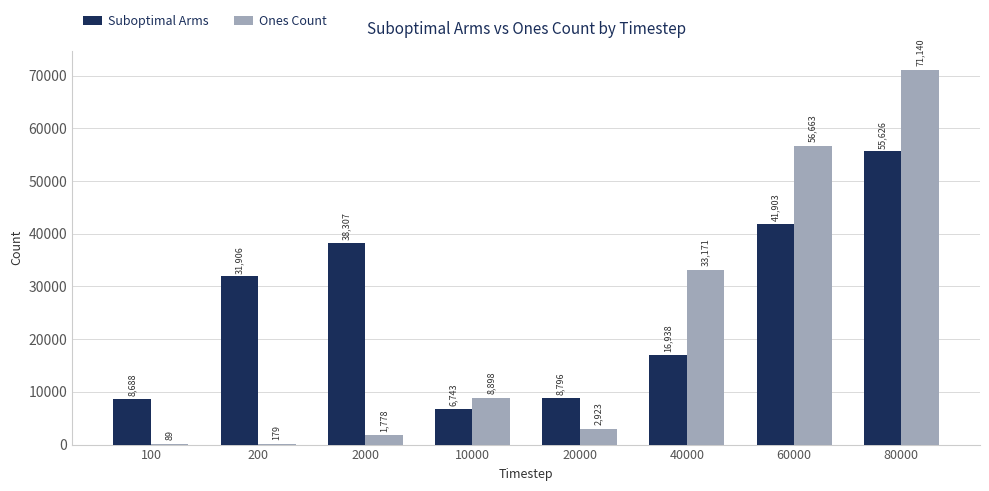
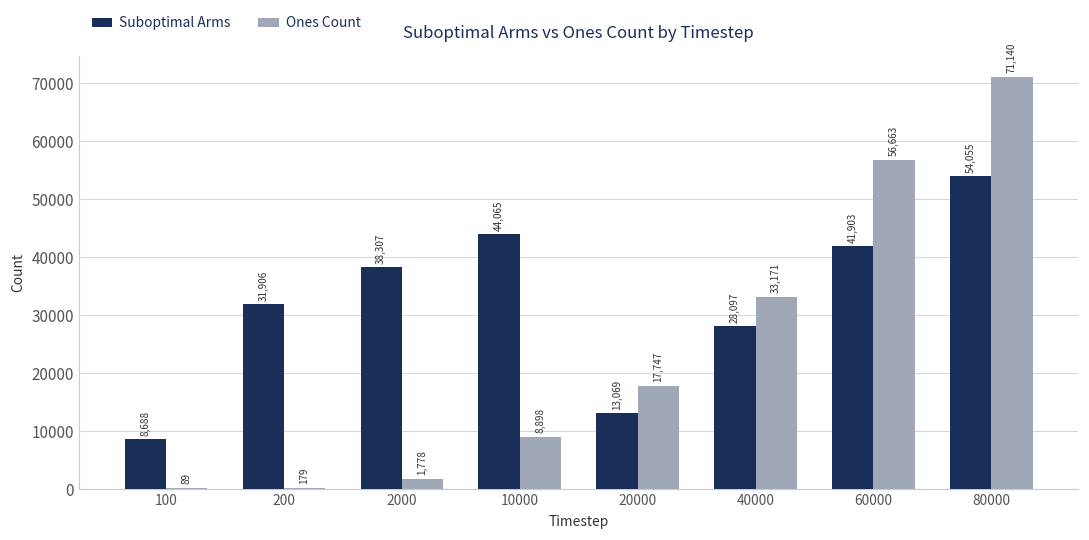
  {
    "Suboptimal Arms": {
      "100": "8,688",
      "200": "31,906",
      "2000": "38,307",
-     "10000": "6,743",
-     "20000": "8,796",
-     "40000": "16,938",
+     "10000": "44,065",
+     "20000": "13,069",
+     "40000": "28,097",
      "60000": "41,903",
-     "80000": "55,626"
+     "80000": "54,055"
    },
    "Ones Count": {
      "100": "89",
      "200": "179",
      "2000": "1,778",
      "10000": "8,898",
-     "20000": "2,923",
+     "20000": "17,747",
      "40000": "33,171",
      "60000": "56,663",
      "80000": "71,140"
    }
  }
